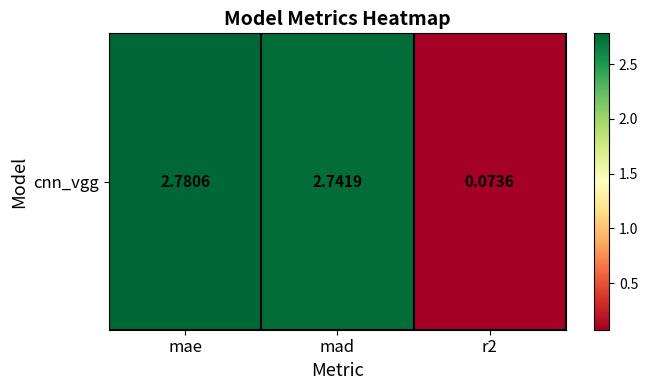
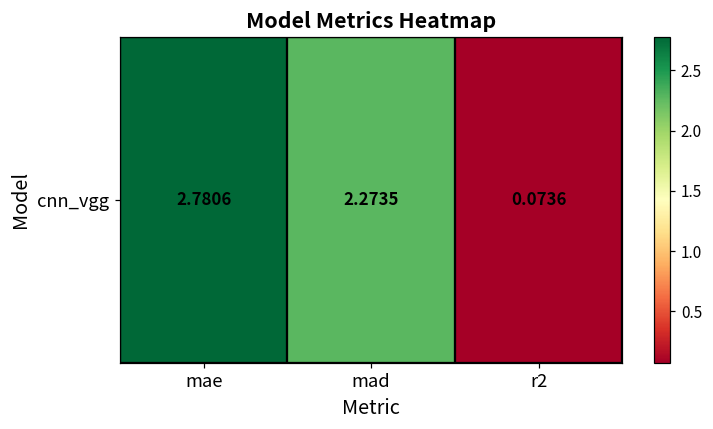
  {
    "cnn_vgg": {
      "mae": 2.7806,
-     "mad": 2.7419,
+     "mad": 2.2735,
      "r2": 0.0736
    }
  }
